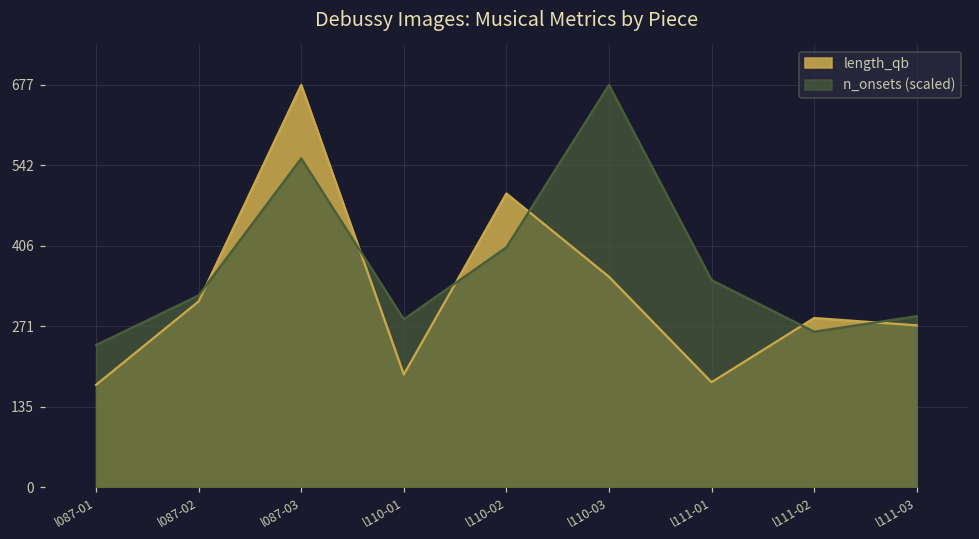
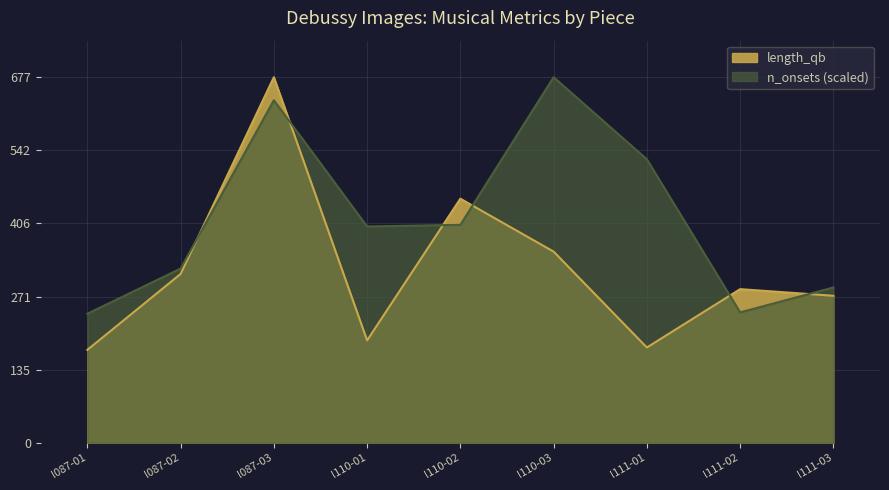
  {
    "length_qb": {
      "l087-01": 170,
      "l087-02": 310,
      "l087-03": 680,
      "l110-01": 190,
-     "l110-02": 490,
+     "l110-02": 450,
      "l110-03": 350,
      "l111-01": 180,
      "l111-02": 280,
      "l111-03": 270
    },
    "n_onsets (scaled)": {
      "l087-01": 240,
      "l087-02": 320,
-     "l087-03": 550,
-     "l110-01": 280,
+     "l087-03": 630,
+     "l110-01": 400,
      "l110-02": 400,
      "l110-03": 680,
-     "l111-01": 350,
-     "l111-02": 260,
+     "l111-01": 520,
+     "l111-02": 240,
      "l111-03": 290
    }
  }
